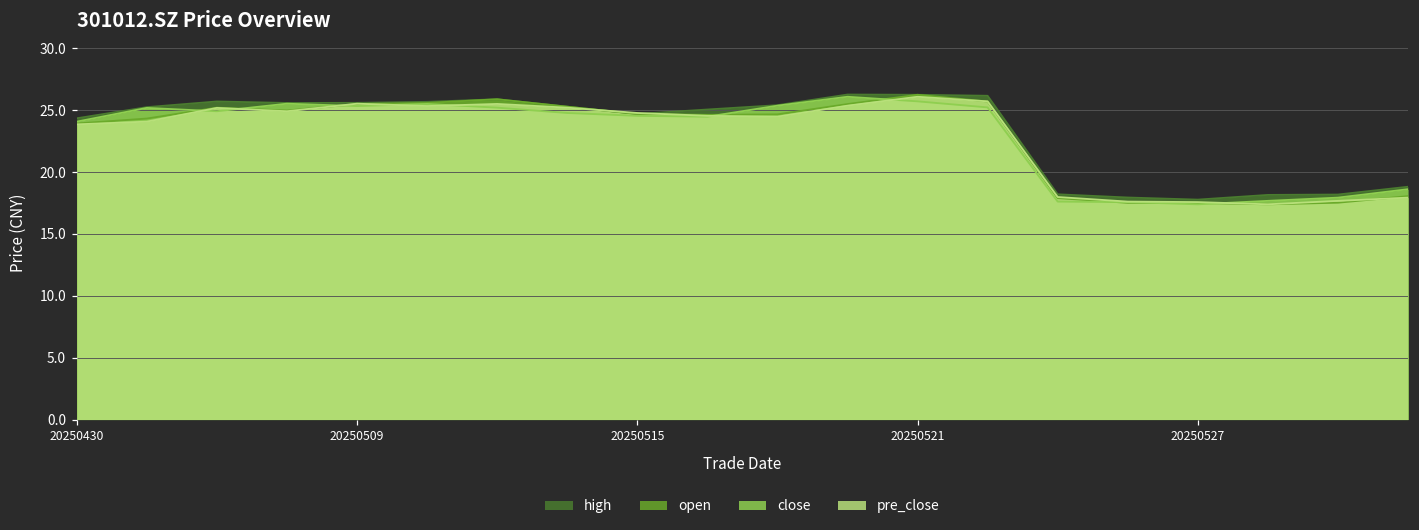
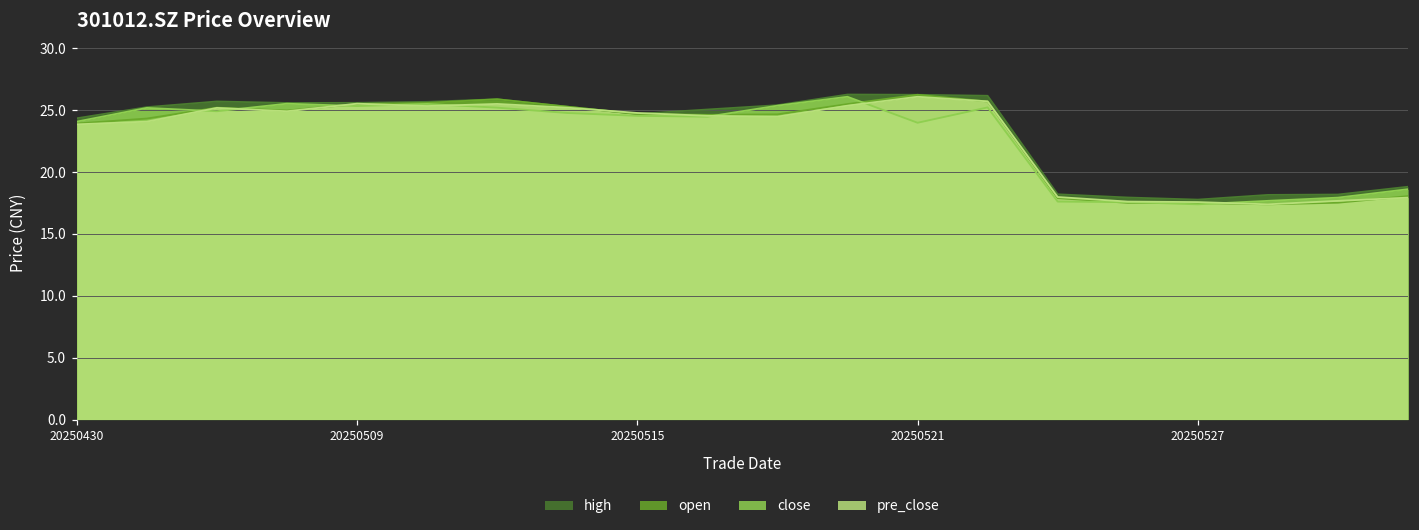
  {
    "close": {
-     "20250521": 25.7
+     "20250521": 24.0
    }
  }
